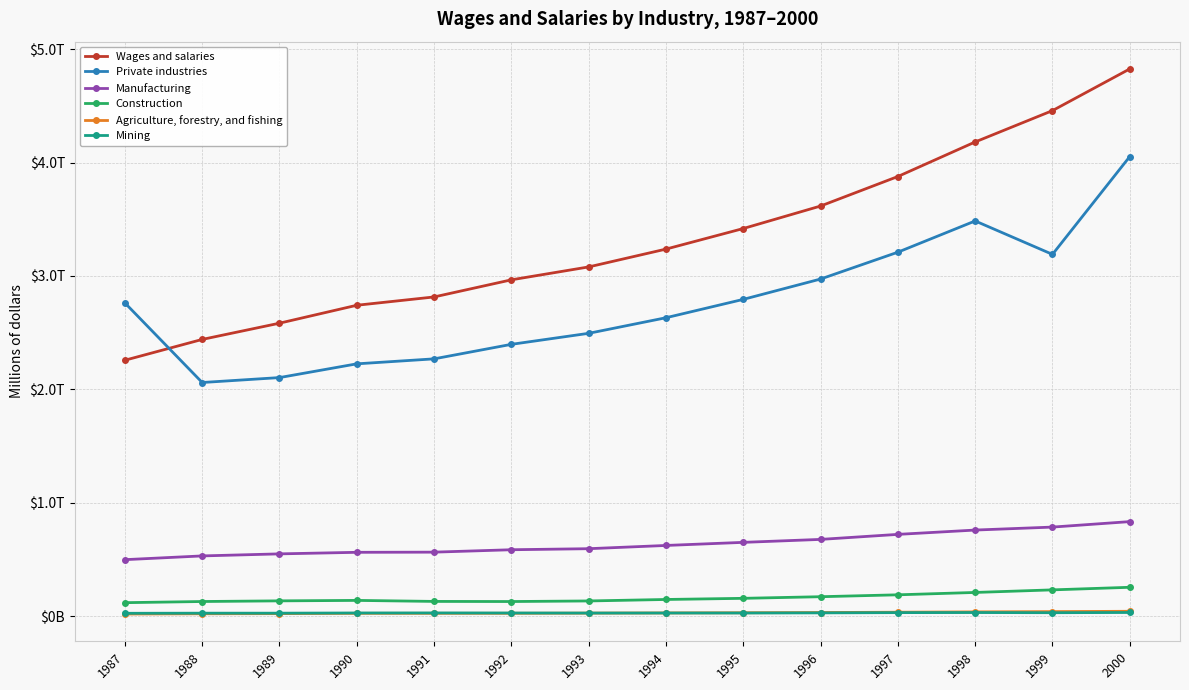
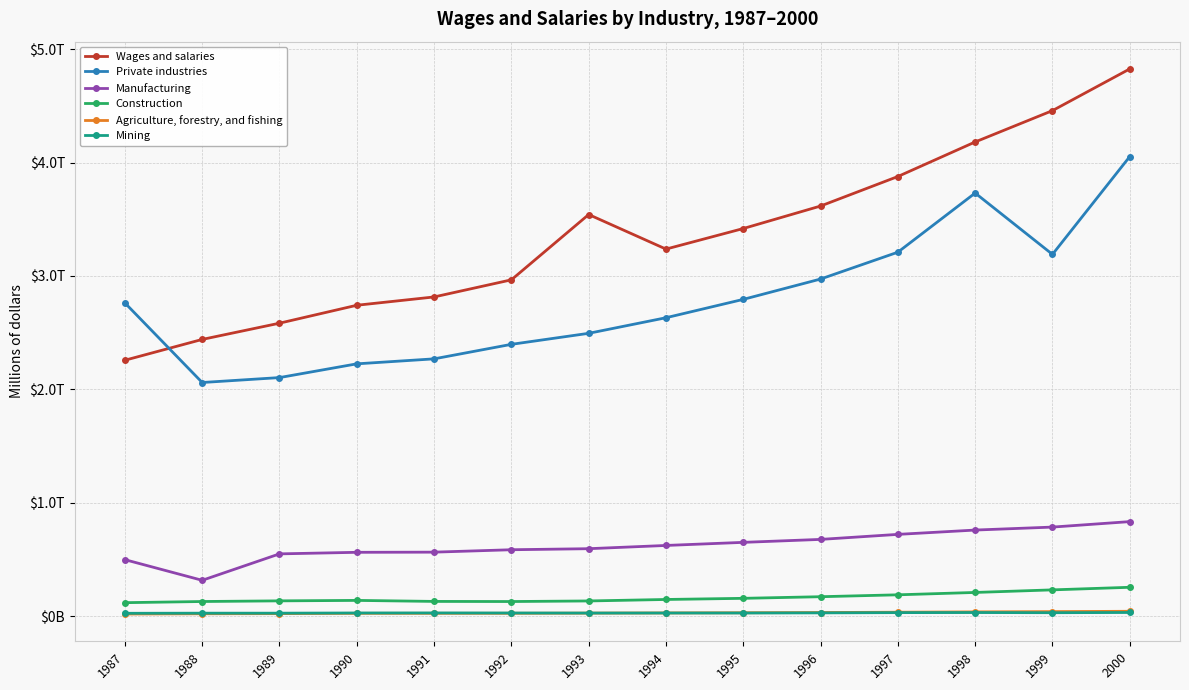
  {
    "Wages and salaries": {
      "1987": "$2.26T",
      "1988": "$2.44T",
      "1989": "$2.58T",
      "1990": "$2.74T",
      "1991": "$2.81T",
      "1992": "$2.97T",
-     "1993": "$3.08T",
+     "1993": "$3.54T",
      "1994": "$3.24T",
      "1995": "$3.42T",
      "1996": "$3.62T",
      "1997": "$3.88T",
      "1998": "$4.18T",
      "1999": "$4.46T",
      "2000": "$4.83T"
    },
    "Private industries": {
      "1987": "$2.76T",
      "1988": "$2.06T",
      "1989": "$2.10T",
      "1990": "$2.22T",
      "1991": "$2.27T",
      "1992": "$2.40T",
      "1993": "$2.49T",
      "1994": "$2.63T",
      "1995": "$2.79T",
      "1996": "$2.97T",
      "1997": "$3.21T",
-     "1998": "$3.48T",
+     "1998": "$3.73T",
      "1999": "$3.19T",
      "2000": "$4.05T"
    },
    "Manufacturing": {
      "1987": "$0.50T",
-     "1988": "$0.53T",
+     "1988": "$0.32T",
      "1989": "$0.55T",
      "1990": "$0.56T",
      "1991": "$0.56T",
      "1992": "$0.58T",
      "1993": "$0.59T",
      "1994": "$0.62T",
      "1995": "$0.65T",
      "1996": "$0.68T",
      "1997": "$0.72T",
      "1998": "$0.76T",
      "1999": "$0.78T",
      "2000": "$0.83T"
    }
  }
